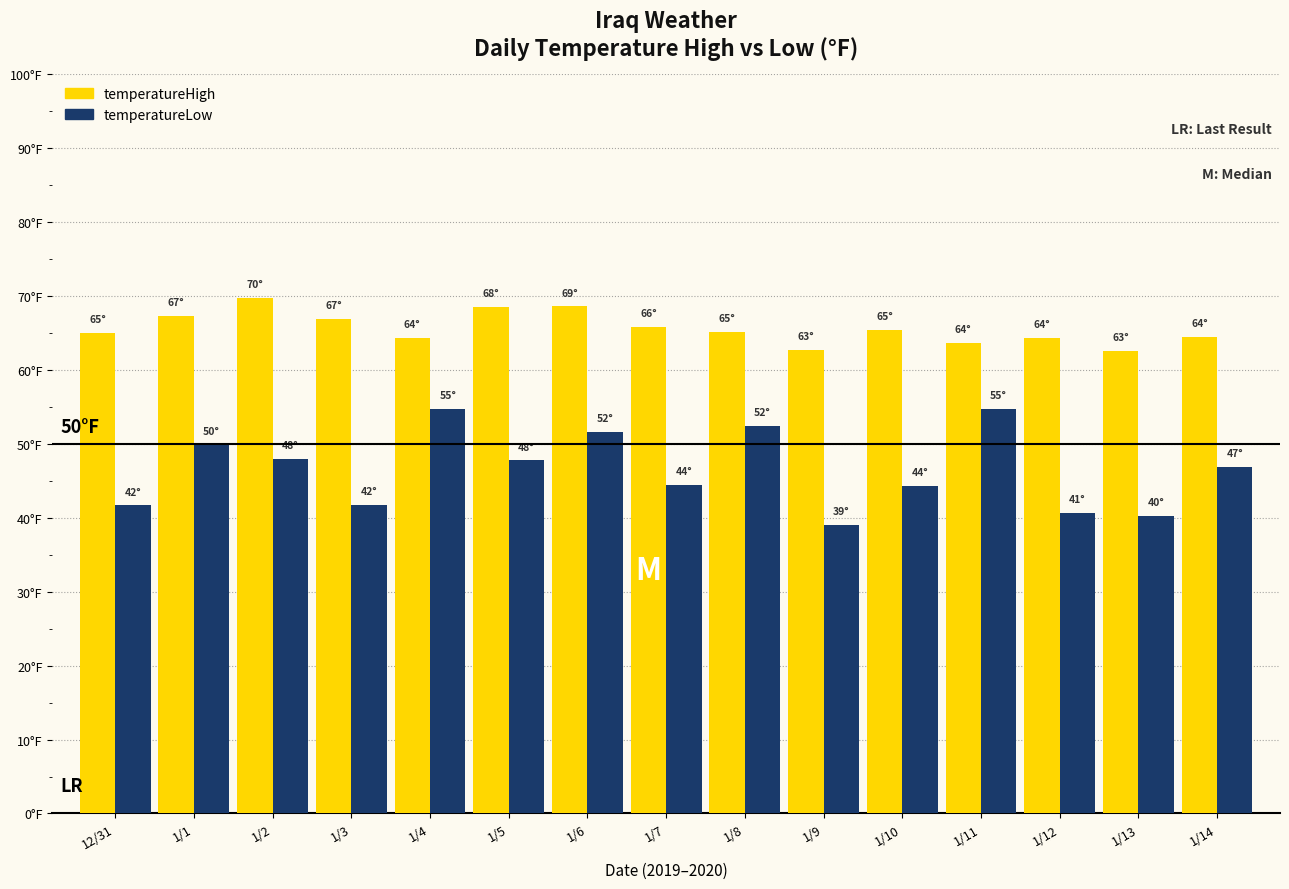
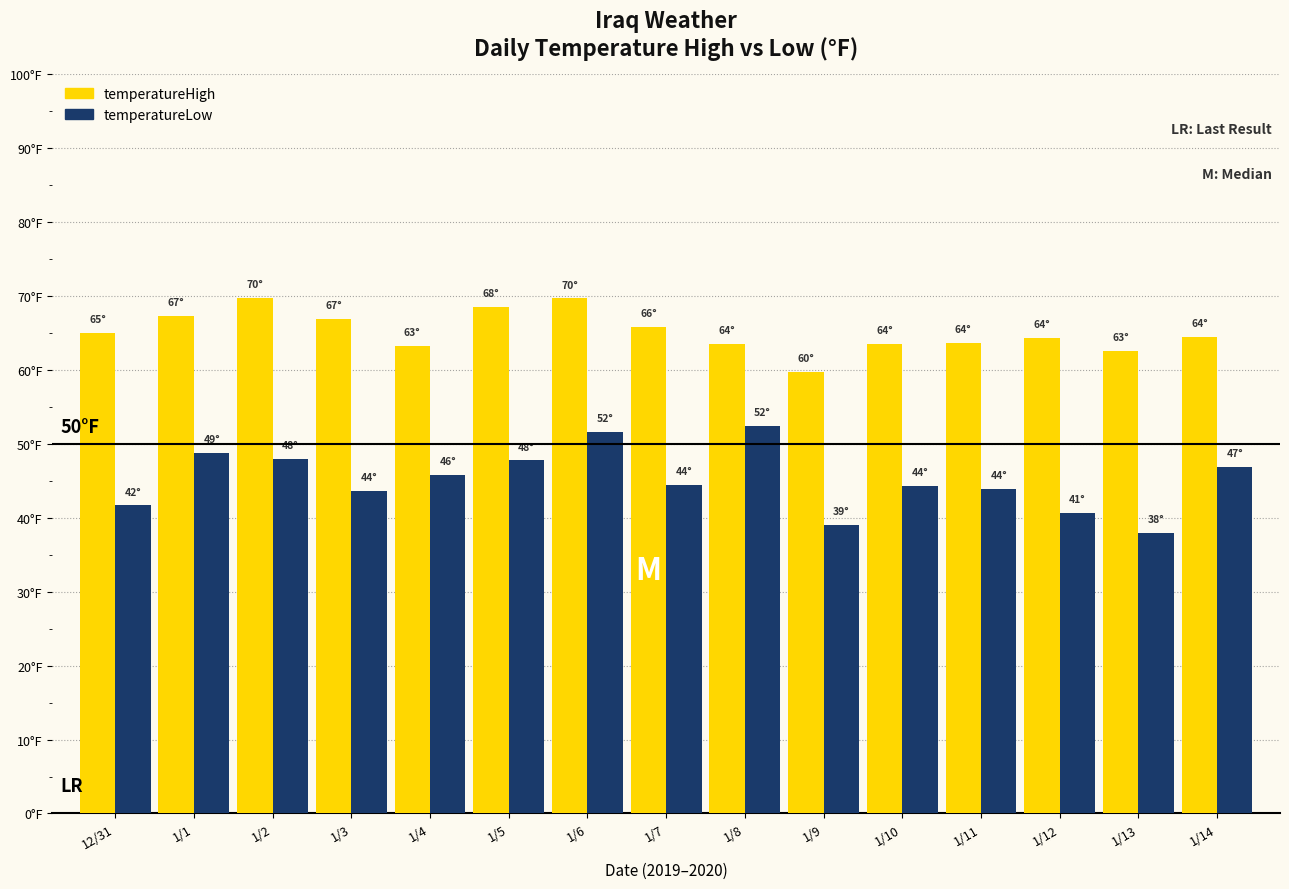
  {
    "temperatureHigh": {
      "12/31": "65°",
      "1/1": "67°",
      "1/2": "70°",
      "1/3": "67°",
-     "1/4": "64°",
+     "1/4": "63°",
      "1/5": "68°",
-     "1/6": "69°",
+     "1/6": "70°",
      "1/7": "66°",
-     "1/8": "65°",
-     "1/9": "63°",
-     "1/10": "65°",
+     "1/8": "64°",
+     "1/9": "60°",
+     "1/10": "64°",
      "1/11": "64°",
      "1/12": "64°",
      "1/13": "63°",
      "1/14": "64°"
    },
    "temperatureLow": {
      "12/31": "42°",
-     "1/1": "50°",
+     "1/1": "49°",
      "1/2": "48°",
-     "1/3": "42°",
-     "1/4": "55°",
+     "1/3": "44°",
+     "1/4": "46°",
      "1/5": "48°",
      "1/6": "52°",
      "1/7": "44°",
      "1/8": "52°",
      "1/9": "39°",
      "1/10": "44°",
-     "1/11": "55°",
+     "1/11": "44°",
      "1/12": "41°",
-     "1/13": "40°",
+     "1/13": "38°",
      "1/14": "47°"
    }
  }
